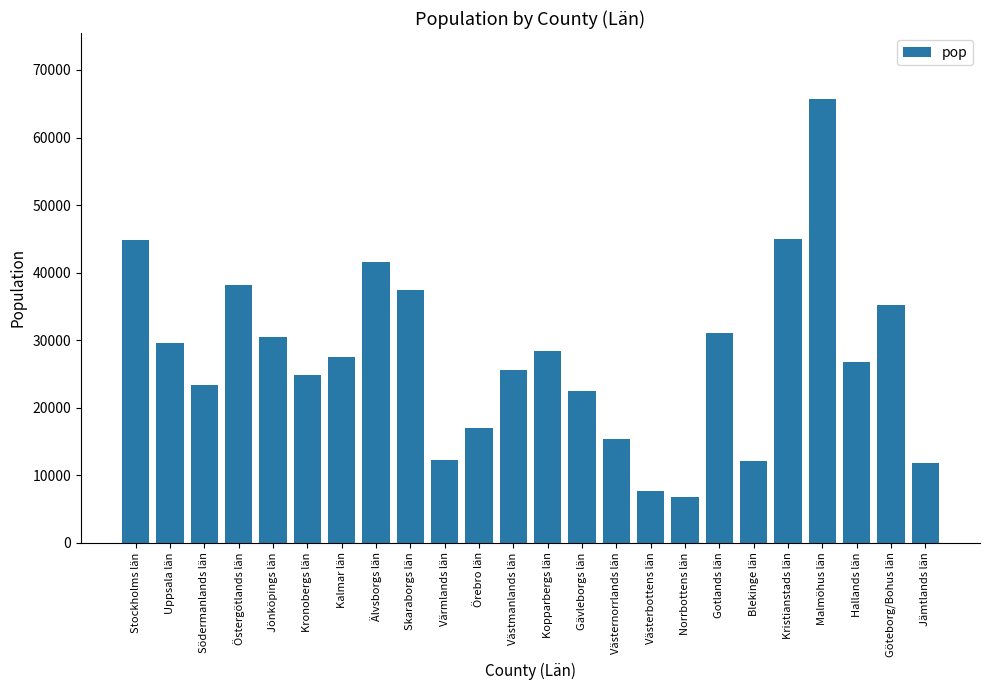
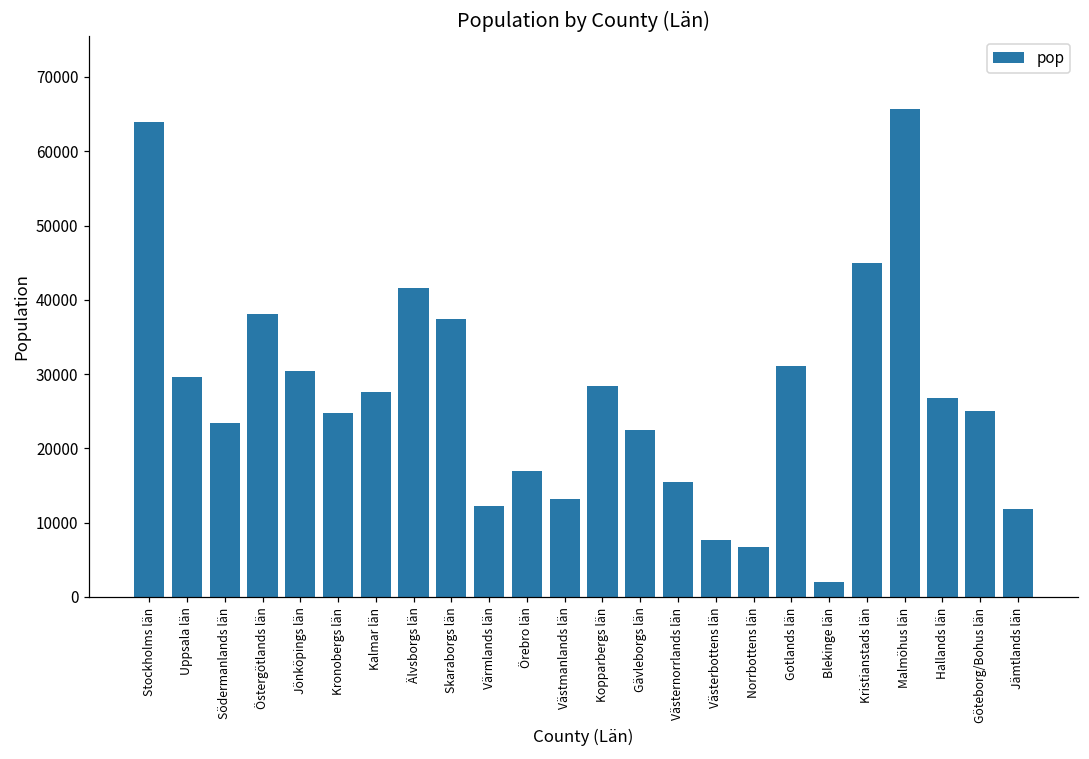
  {
-   "Stockholms län": 45000,
+   "Stockholms län": 64000,
    "Uppsala län": 30000,
    "Södermanlands län": 23000,
    "Östergötlands län": 38000,
    "Jönköpings län": 30000,
    "Kronobergs län": 25000,
    "Kalmar län": 28000,
    "Älvsborgs län": 42000,
    "Skaraborgs län": 37000,
    "Värmlands län": 12000,
    "Örebro län": 17000,
-   "Västmanlands län": 26000,
+   "Västmanlands län": 13000,
    "Kopparbergs län": 28000,
    "Gävleborgs län": 22000,
    "Västernorrlands län": 15000,
    "Västerbottens län": 8000,
    "Norrbottens län": 7000,
    "Gotlands län": 31000,
-   "Blekinge län": 12000,
+   "Blekinge län": 2000,
    "Kristianstads län": 45000,
    "Malmöhus län": 66000,
    "Hallands län": 27000,
-   "Göteborg/Bohus län": 35000,
+   "Göteborg/Bohus län": 25000,
    "Jämtlands län": 12000
  }
